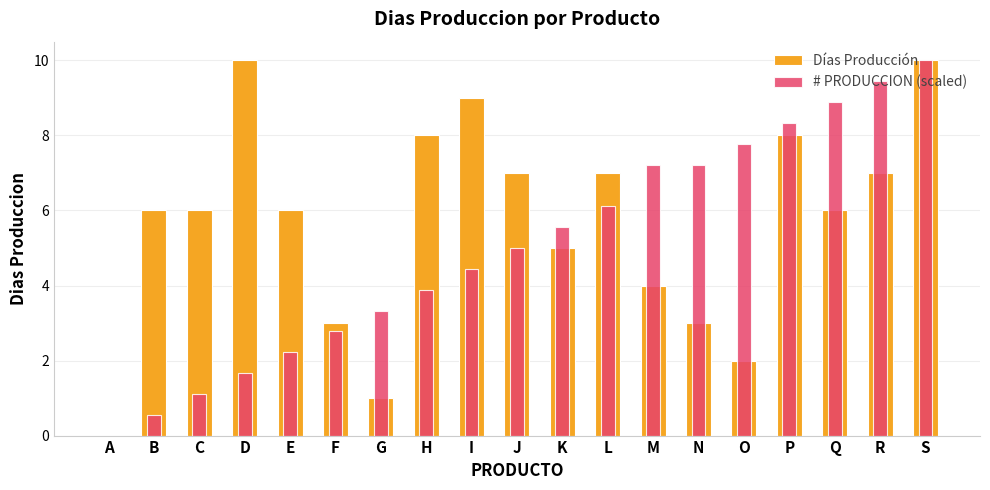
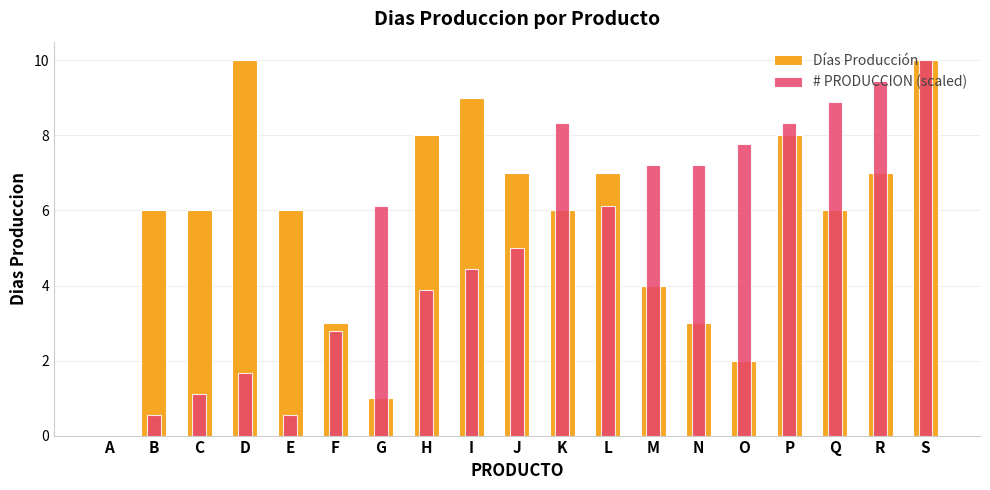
  {
    "Días Producción": {
      "A": 0,
      "B": 6,
      "C": 6,
      "D": 10,
      "E": 6,
      "F": 3,
      "H": 8,
      "I": 9,
      "J": 7,
-     "K": 5,
+     "K": 6,
      "L": 7,
      "S": 10
    },
    "# PRODUCCION (scaled)": {
      "A": 0.0,
-     "E": 2.2,
-     "G": 3.3,
-     "K": 5.6,
+     "E": 0.6,
+     "G": 6.1,
+     "K": 8.3,
      "M": 7.2,
      "N": 7.2,
      "O": 7.8,
      "P": 8.3,
      "Q": 8.9,
      "R": 9.4,
      "S": 10.0
    }
  }
